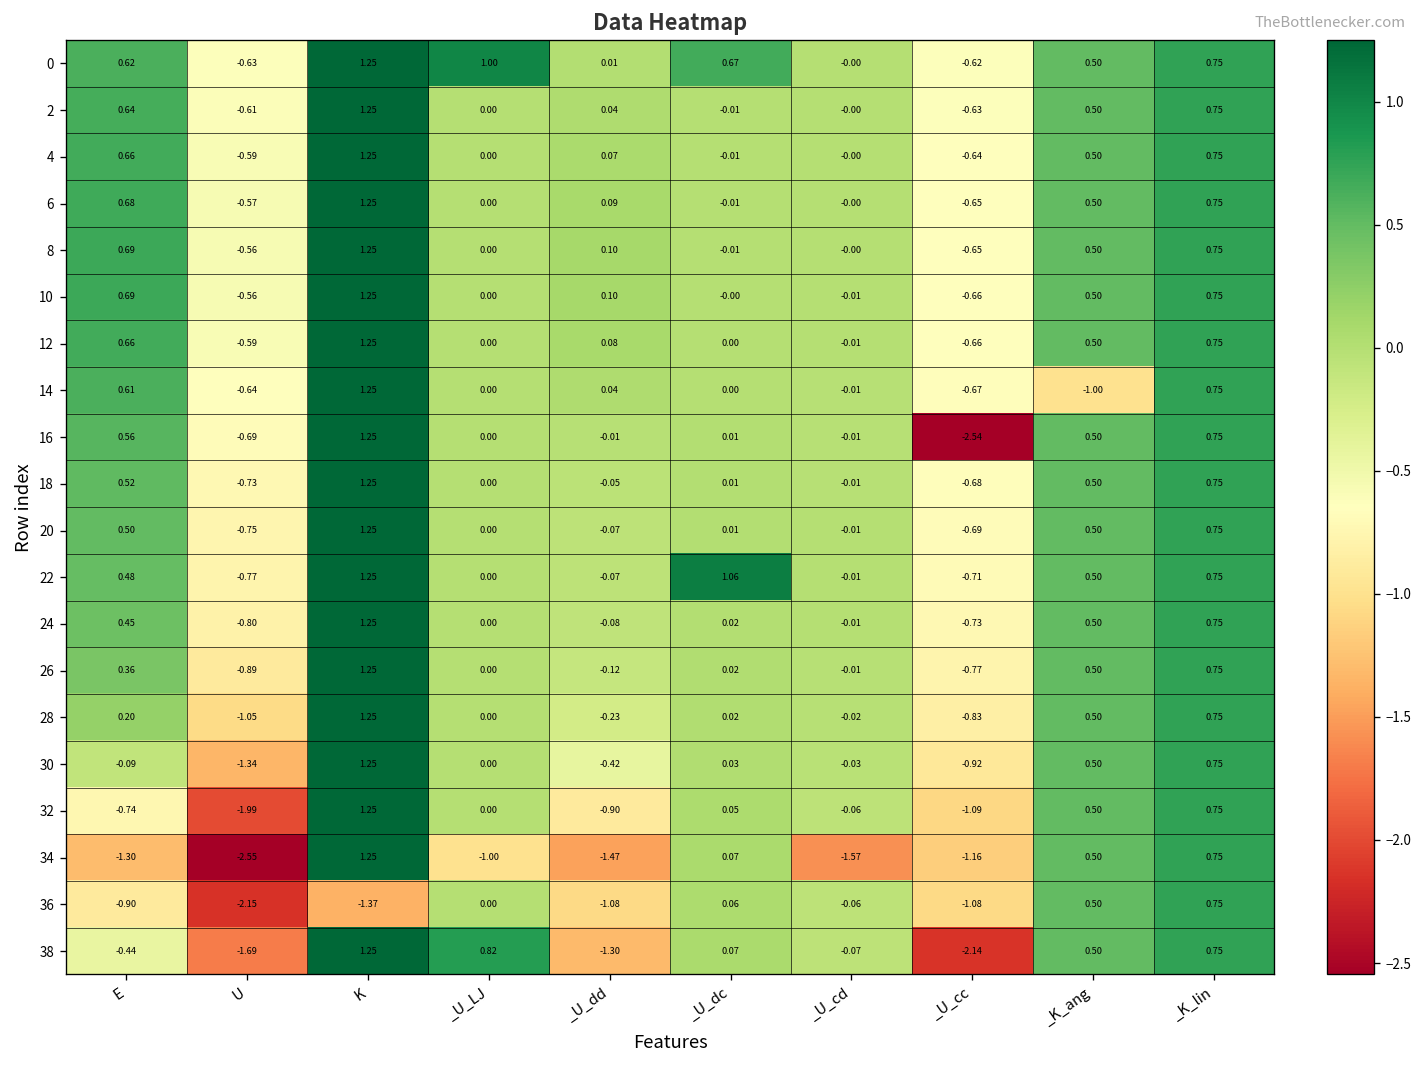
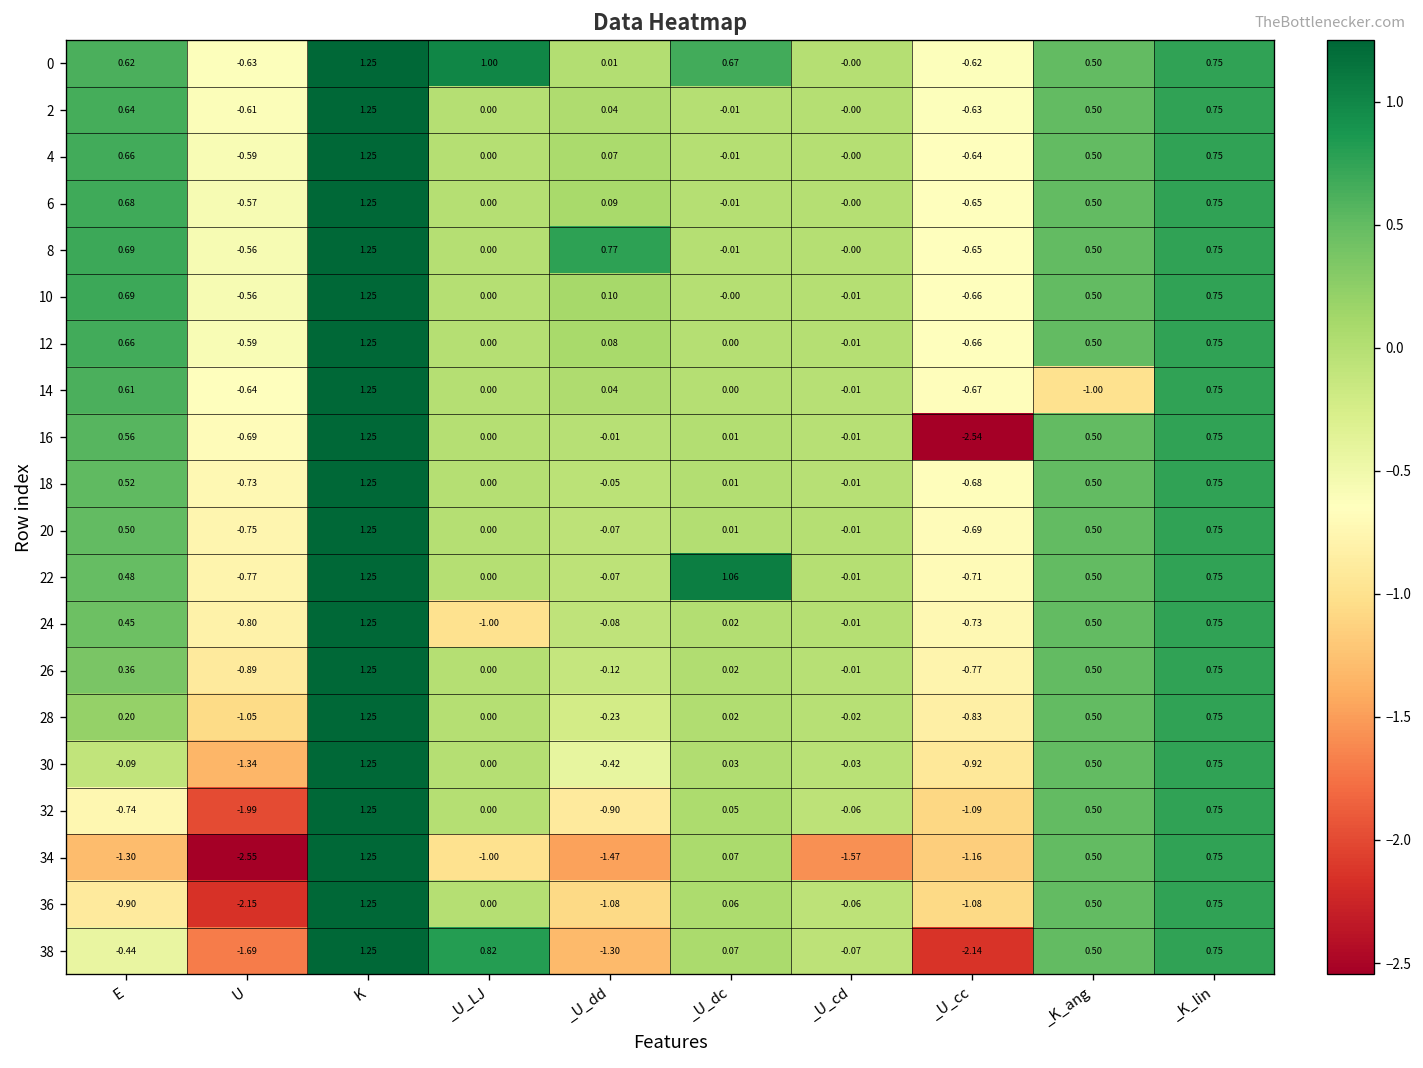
  {
    "0": {
      "E": 0.62,
      "U": -0.63,
      "K": 1.25,
      "_U_LJ": 1.00,
      "_U_dd": 0.01,
      "_U_dc": 0.67,
      "_U_cd": -0.00,
      "_U_cc": -0.62,
      "_K_ang": 0.50,
      "_K_lin": 0.75
    },
    "2": {
      "E": 0.64,
      "U": -0.61,
      "K": 1.25,
      "_U_LJ": 0.00,
      "_U_dd": 0.04,
      "_U_dc": -0.01,
      "_U_cd": -0.00,
      "_U_cc": -0.63,
      "_K_ang": 0.50,
      "_K_lin": 0.75
    },
    "4": {
      "E": 0.66,
      "U": -0.59,
      "K": 1.25,
      "_U_LJ": 0.00,
      "_U_dd": 0.07,
      "_U_dc": -0.01,
      "_U_cd": -0.00,
      "_U_cc": -0.64,
      "_K_ang": 0.50,
      "_K_lin": 0.75
    },
    "6": {
      "E": 0.68,
      "U": -0.57,
      "K": 1.25,
      "_U_LJ": 0.00,
      "_U_dd": 0.09,
      "_U_dc": -0.01,
      "_U_cd": -0.00,
      "_U_cc": -0.65,
      "_K_ang": 0.50,
      "_K_lin": 0.75
    },
    "8": {
      "E": 0.69,
      "U": -0.56,
      "K": 1.25,
      "_U_LJ": 0.00,
-     "_U_dd": 0.10,
+     "_U_dd": 0.77,
      "_U_dc": -0.01,
      "_U_cd": -0.00,
      "_U_cc": -0.65,
      "_K_ang": 0.50,
      "_K_lin": 0.75
    },
    "10": {
      "E": 0.69,
      "U": -0.56,
      "K": 1.25,
      "_U_LJ": 0.00,
      "_U_dd": 0.10,
      "_U_dc": -0.00,
      "_U_cd": -0.01,
      "_U_cc": -0.66,
      "_K_ang": 0.50,
      "_K_lin": 0.75
    },
    "12": {
      "E": 0.66,
      "U": -0.59,
      "K": 1.25,
      "_U_LJ": 0.00,
      "_U_dd": 0.08,
      "_U_dc": 0.00,
      "_U_cd": -0.01,
      "_U_cc": -0.66,
      "_K_ang": 0.50,
      "_K_lin": 0.75
    },
    "14": {
      "E": 0.61,
      "U": -0.64,
      "K": 1.25,
      "_U_LJ": 0.00,
      "_U_dd": 0.04,
      "_U_dc": 0.00,
      "_U_cd": -0.01,
      "_U_cc": -0.67,
      "_K_ang": -1.00,
      "_K_lin": 0.75
    },
    "16": {
      "E": 0.56,
      "U": -0.69,
      "K": 1.25,
      "_U_LJ": 0.00,
      "_U_dd": -0.01,
      "_U_dc": 0.01,
      "_U_cd": -0.01,
      "_U_cc": -2.54,
      "_K_ang": 0.50,
      "_K_lin": 0.75
    },
    "18": {
      "E": 0.52,
      "U": -0.73,
      "K": 1.25,
      "_U_LJ": 0.00,
      "_U_dd": -0.05,
      "_U_dc": 0.01,
      "_U_cd": -0.01,
      "_U_cc": -0.68,
      "_K_ang": 0.50,
      "_K_lin": 0.75
    },
    "20": {
      "E": 0.50,
      "U": -0.75,
      "K": 1.25,
      "_U_LJ": 0.00,
      "_U_dd": -0.07,
      "_U_dc": 0.01,
      "_U_cd": -0.01,
      "_U_cc": -0.69,
      "_K_ang": 0.50,
      "_K_lin": 0.75
    },
    "22": {
      "E": 0.48,
      "U": -0.77,
      "K": 1.25,
      "_U_LJ": 0.00,
      "_U_dd": -0.07,
      "_U_dc": 1.06,
      "_U_cd": -0.01,
      "_U_cc": -0.71,
      "_K_ang": 0.50,
      "_K_lin": 0.75
    },
    "24": {
      "E": 0.45,
      "U": -0.80,
      "K": 1.25,
-     "_U_LJ": 0.00,
+     "_U_LJ": -1.00,
      "_U_dd": -0.08,
      "_U_dc": 0.02,
      "_U_cd": -0.01,
      "_U_cc": -0.73,
      "_K_ang": 0.50,
      "_K_lin": 0.75
    },
    "26": {
      "E": 0.36,
      "U": -0.89,
      "K": 1.25,
      "_U_LJ": 0.00,
      "_U_dd": -0.12,
      "_U_dc": 0.02,
      "_U_cd": -0.01,
      "_U_cc": -0.77,
      "_K_ang": 0.50,
      "_K_lin": 0.75
    },
    "28": {
      "E": 0.20,
      "U": -1.05,
      "K": 1.25,
      "_U_LJ": 0.00,
      "_U_dd": -0.23,
      "_U_dc": 0.02,
      "_U_cd": -0.02,
      "_U_cc": -0.83,
      "_K_ang": 0.50,
      "_K_lin": 0.75
    },
    "30": {
      "E": -0.09,
      "U": -1.34,
      "K": 1.25,
      "_U_LJ": 0.00,
      "_U_dd": -0.42,
      "_U_dc": 0.03,
      "_U_cd": -0.03,
      "_U_cc": -0.92,
      "_K_ang": 0.50,
      "_K_lin": 0.75
    },
    "32": {
      "E": -0.74,
      "U": -1.99,
      "K": 1.25,
      "_U_LJ": 0.00,
      "_U_dd": -0.90,
      "_U_dc": 0.05,
      "_U_cd": -0.06,
      "_U_cc": -1.09,
      "_K_ang": 0.50,
      "_K_lin": 0.75
    },
    "34": {
      "E": -1.30,
      "U": -2.55,
      "K": 1.25,
      "_U_LJ": -1.00,
      "_U_dd": -1.47,
      "_U_dc": 0.07,
      "_U_cd": -1.57,
      "_U_cc": -1.16,
      "_K_ang": 0.50,
      "_K_lin": 0.75
    },
    "36": {
      "E": -0.90,
      "U": -2.15,
-     "K": -1.37,
+     "K": 1.25,
      "_U_LJ": 0.00,
      "_U_dd": -1.08,
      "_U_dc": 0.06,
      "_U_cd": -0.06,
      "_U_cc": -1.08,
      "_K_ang": 0.50,
      "_K_lin": 0.75
    },
    "38": {
      "E": -0.44,
      "U": -1.69,
      "K": 1.25,
      "_U_LJ": 0.82,
      "_U_dd": -1.30,
      "_U_dc": 0.07,
      "_U_cd": -0.07,
      "_U_cc": -2.14,
      "_K_ang": 0.50,
      "_K_lin": 0.75
    }
  }
